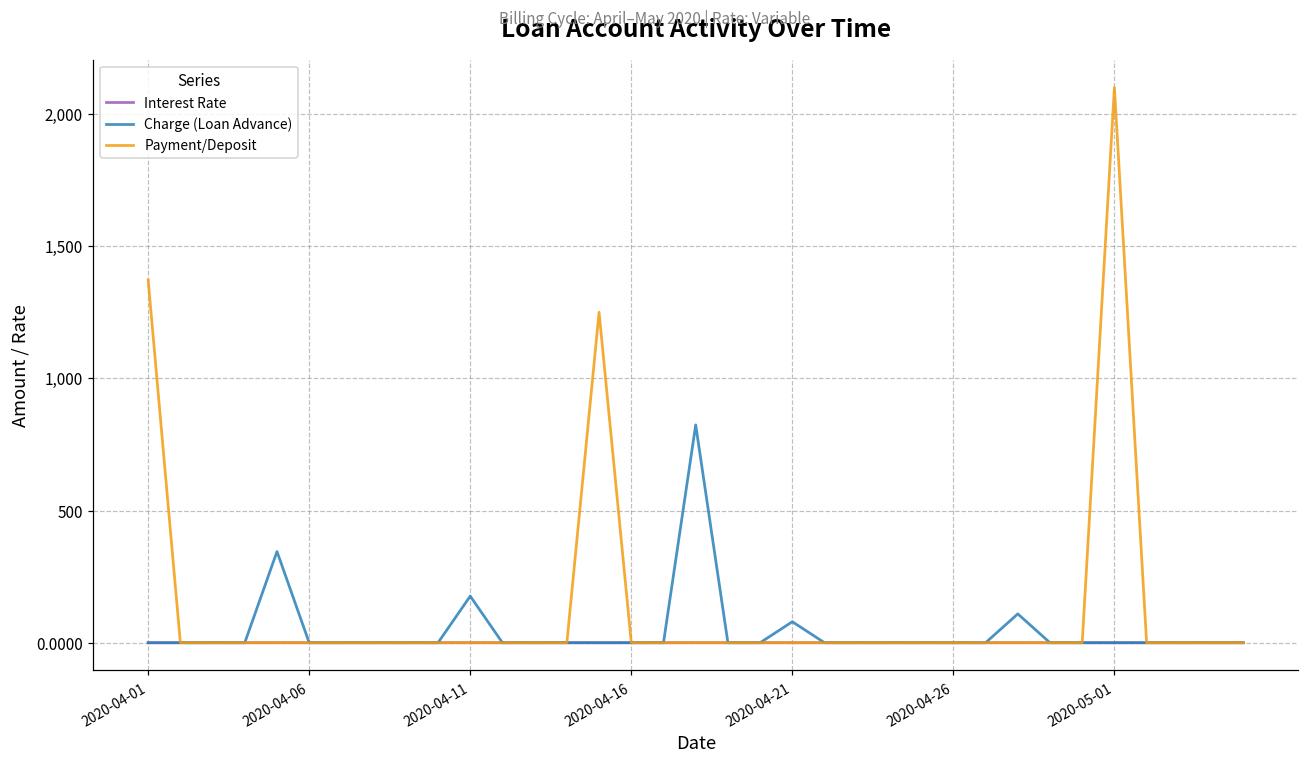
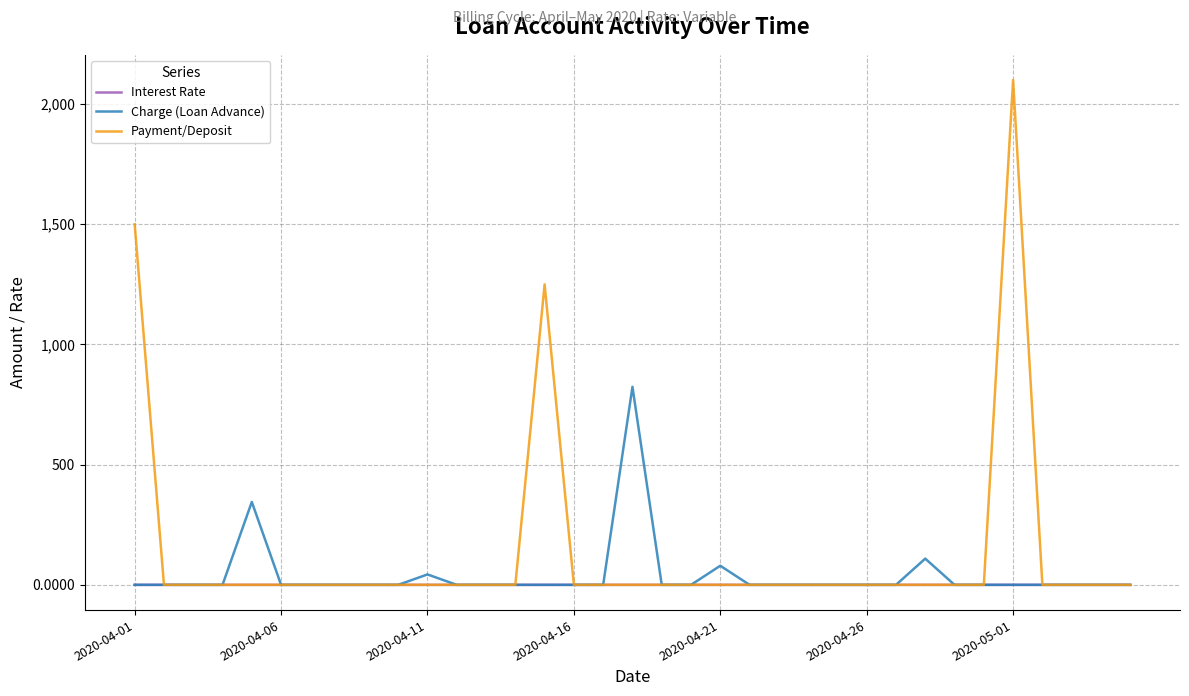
  {
    "Charge (Loan Advance)": {
-     "2020-04-11": "180",
+     "2020-04-11": "40",
      "2020-04-21": "80"
    },
    "Payment/Deposit": {
-     "2020-04-01": "1,370",
+     "2020-04-01": "1,500",
      "2020-05-01": "2,100"
    }
  }
